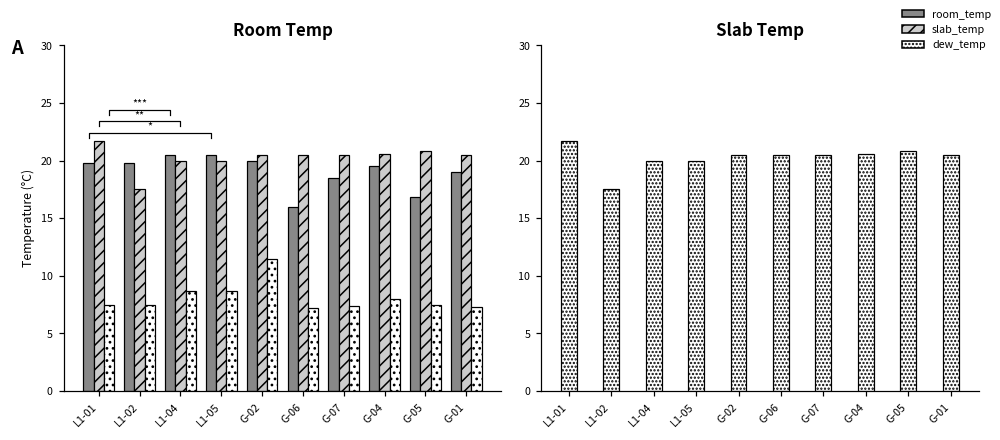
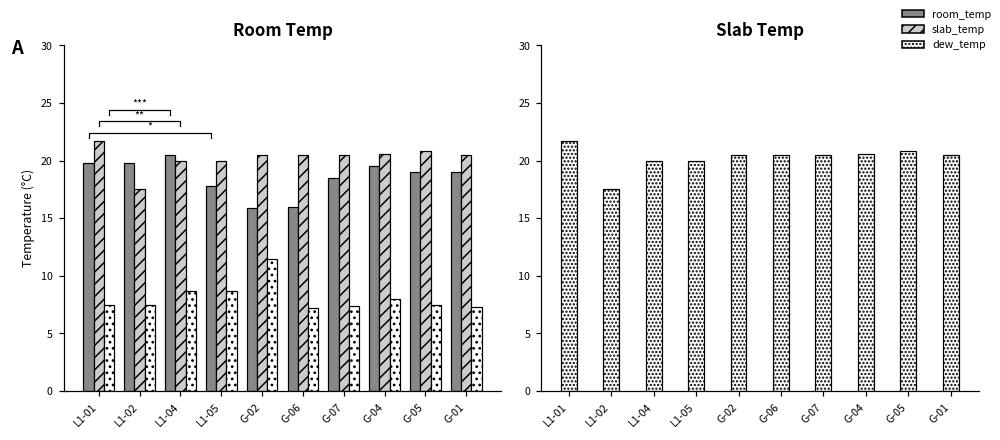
  {
    "Room Temp": {
      "room_temp": {
        "L1-01": 19.8,
        "L1-02": 19.8,
        "L1-04": 20.5,
-       "L1-05": 20.5,
-       "G-02": 20.0,
+       "L1-05": 17.8,
+       "G-02": 15.9,
        "G-06": 16.0,
        "G-07": 18.5,
        "G-04": 19.5,
-       "G-05": 16.8,
+       "G-05": 19.0,
        "G-01": 19.0
      },
      "slab_temp": {
        "L1-01": 21.7,
        "L1-02": 17.5,
        "L1-04": 20.0,
        "L1-05": 20.0,
        "G-02": 20.5,
        "G-06": 20.5,
        "G-07": 20.5,
        "G-04": 20.6,
        "G-05": 20.8,
        "G-01": 20.5
      },
      "dew_temp": {
        "L1-01": 7.5,
        "L1-02": 7.5,
        "L1-04": 8.7,
        "L1-05": 8.7,
        "G-02": 11.5,
        "G-06": 7.2,
        "G-07": 7.4,
        "G-04": 8.0,
        "G-05": 7.5,
        "G-01": 7.3
      }
    },
    "Slab Temp": {
      "L1-01": 21.7,
      "L1-02": 17.5,
      "L1-04": 20.0,
      "L1-05": 20.0,
      "G-02": 20.5,
      "G-06": 20.5,
      "G-07": 20.5,
      "G-04": 20.6,
      "G-05": 20.8,
      "G-01": 20.5
    }
  }
